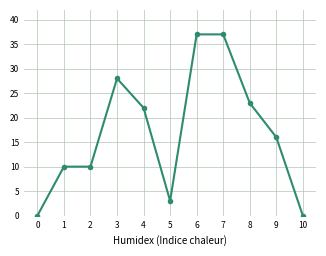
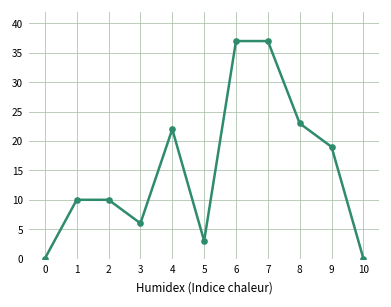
  {
    "0": 0,
    "1": 10,
    "2": 10,
-   "3": 28,
+   "3": 6,
    "4": 22,
    "5": 3,
    "6": 37,
    "7": 37,
    "8": 23,
-   "9": 16,
+   "9": 19,
    "10": 0
  }
